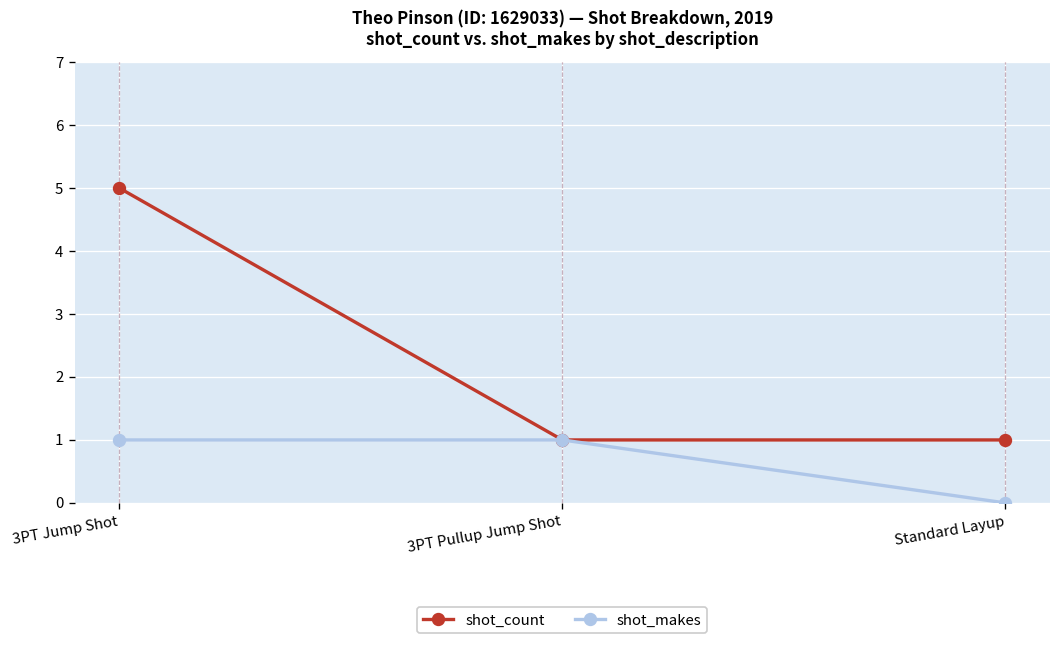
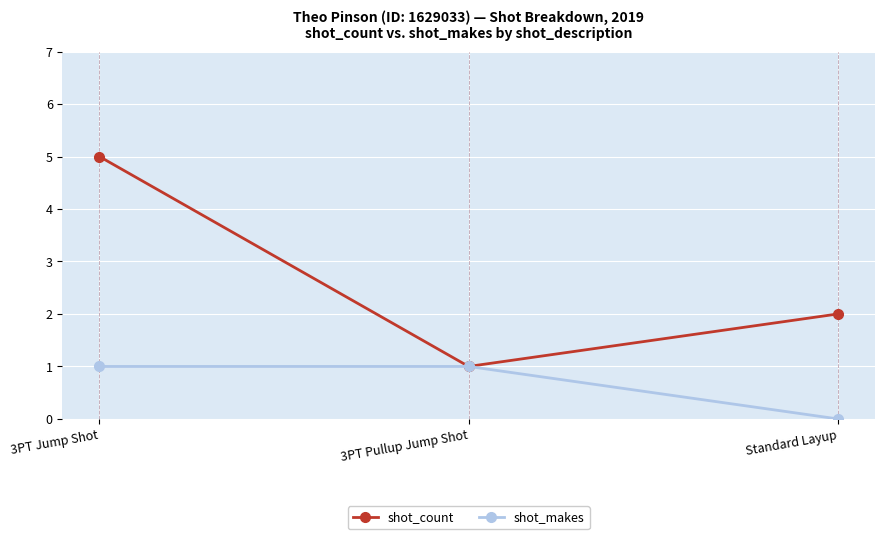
  {
    "shot_count": {
      "3PT Jump Shot": 5,
-     "Standard Layup": 1
+     "Standard Layup": 2
    },
    "shot_makes": {
      "3PT Jump Shot": 1,
      "Standard Layup": 0
    }
  }
